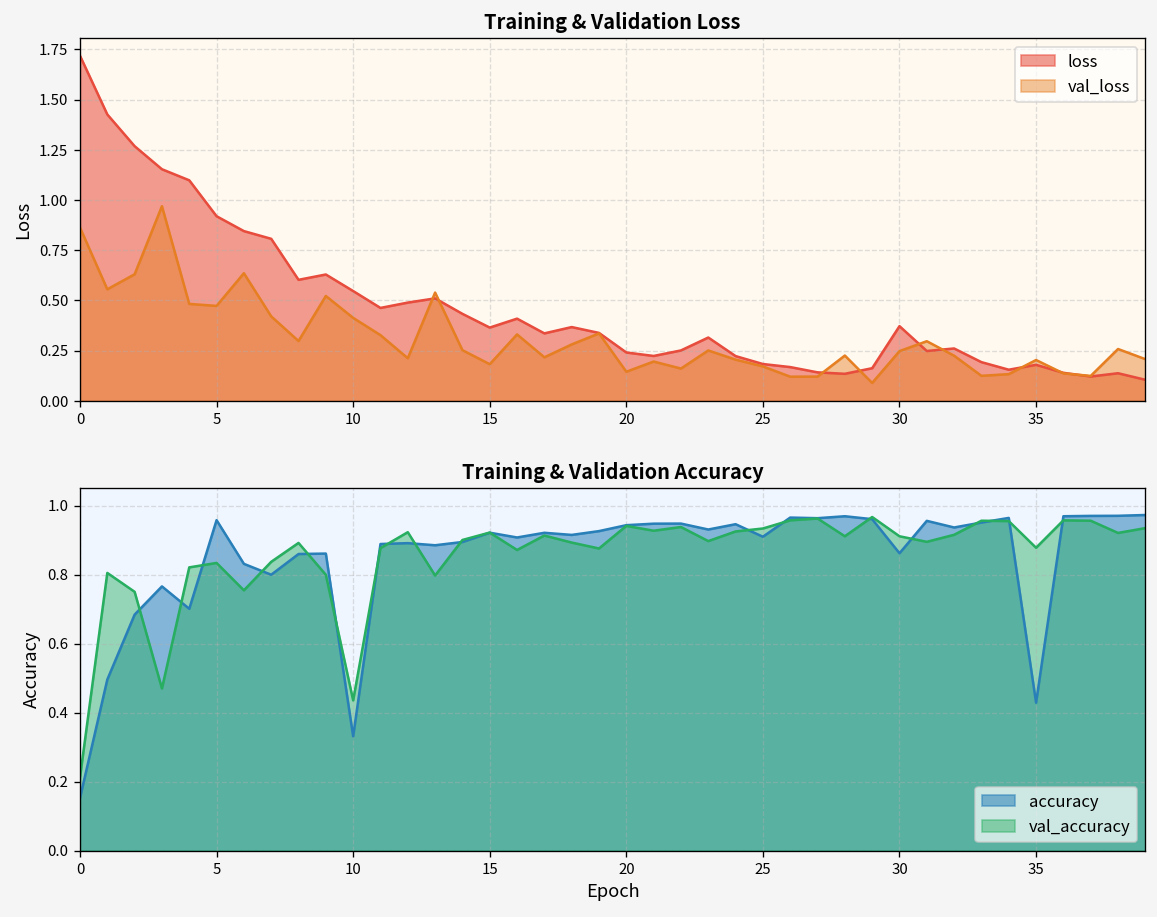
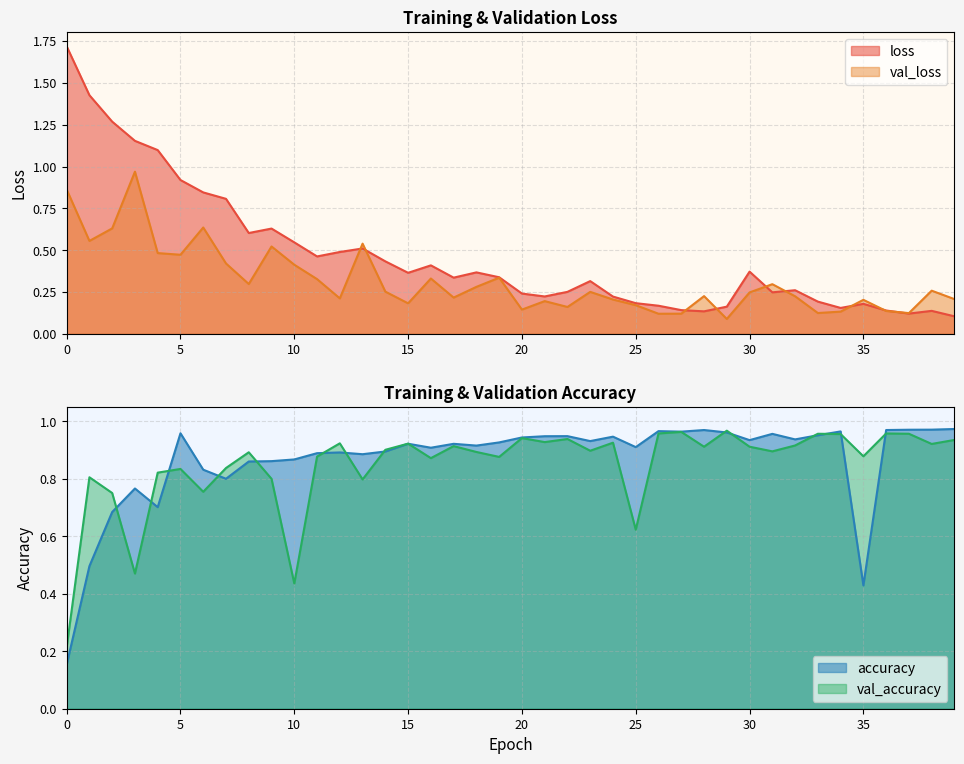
  {
    "Training & Validation Accuracy": {
      "accuracy": {
        "0": 0.15,
        "5": 0.96,
-       "10": 0.33,
+       "10": 0.87,
        "25": 0.91,
-       "30": 0.86,
+       "30": 0.93,
        "35": 0.43
      },
      "val_accuracy": {
        "0": 0.21,
        "5": 0.83,
        "10": 0.44,
-       "25": 0.93,
+       "25": 0.62,
        "30": 0.91,
        "35": 0.88
      }
    }
  }
